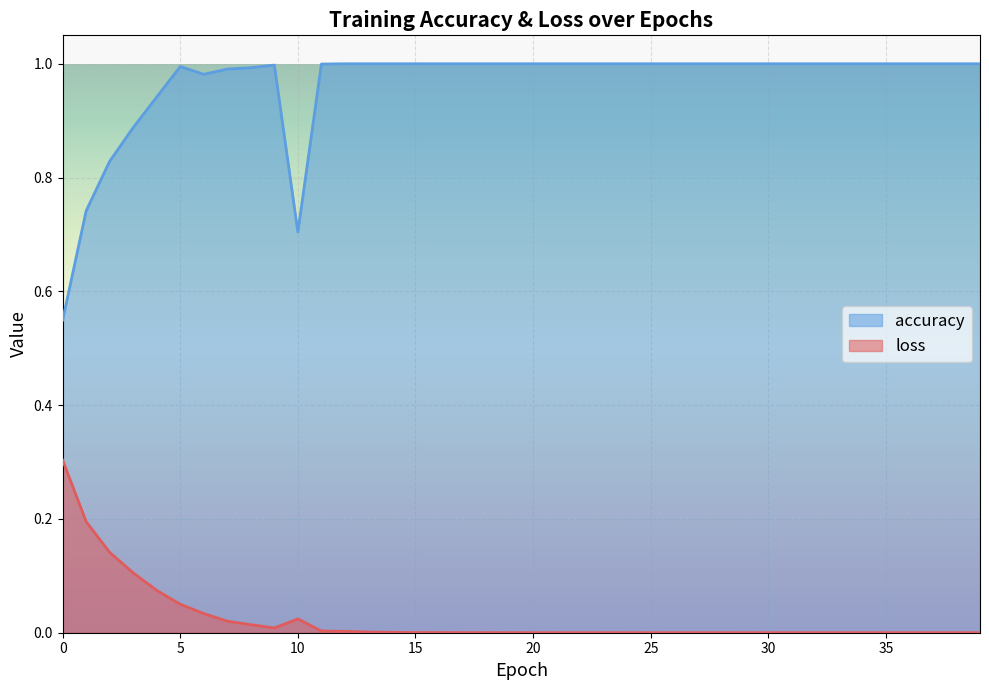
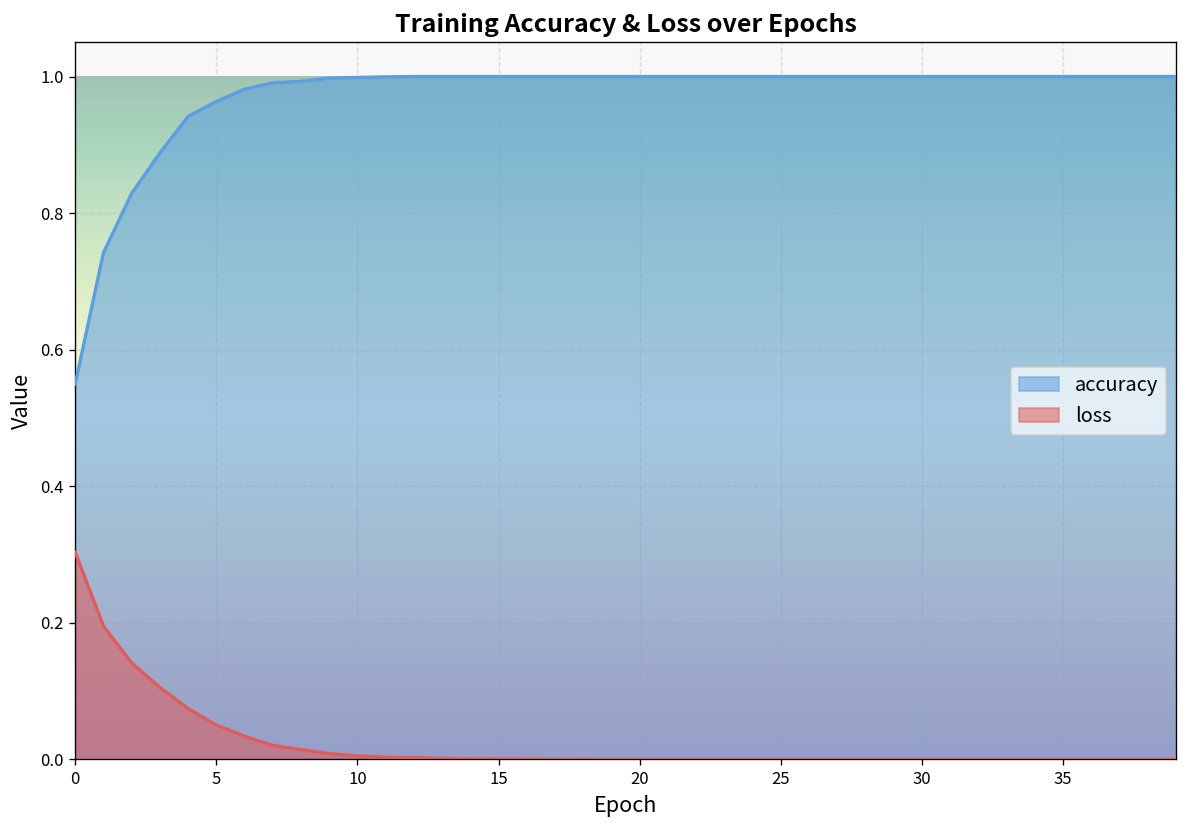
  {
    "accuracy": {
      "0": 0.55,
-     "5": 1.00,
-     "10": 0.70,
+     "5": 0.96,
+     "10": 1.00,
      "15": 1.00,
      "20": 1.00,
      "25": 1.00,
      "30": 1.00,
      "35": 1.00
    },
    "loss": {
      "0": 0.30,
      "5": 0.05,
-     "10": 0.02,
+     "10": 0.00,
      "15": 0.00,
      "20": 0.00,
      "25": 0.00,
      "30": 0.00,
      "35": 0.00
    }
  }
